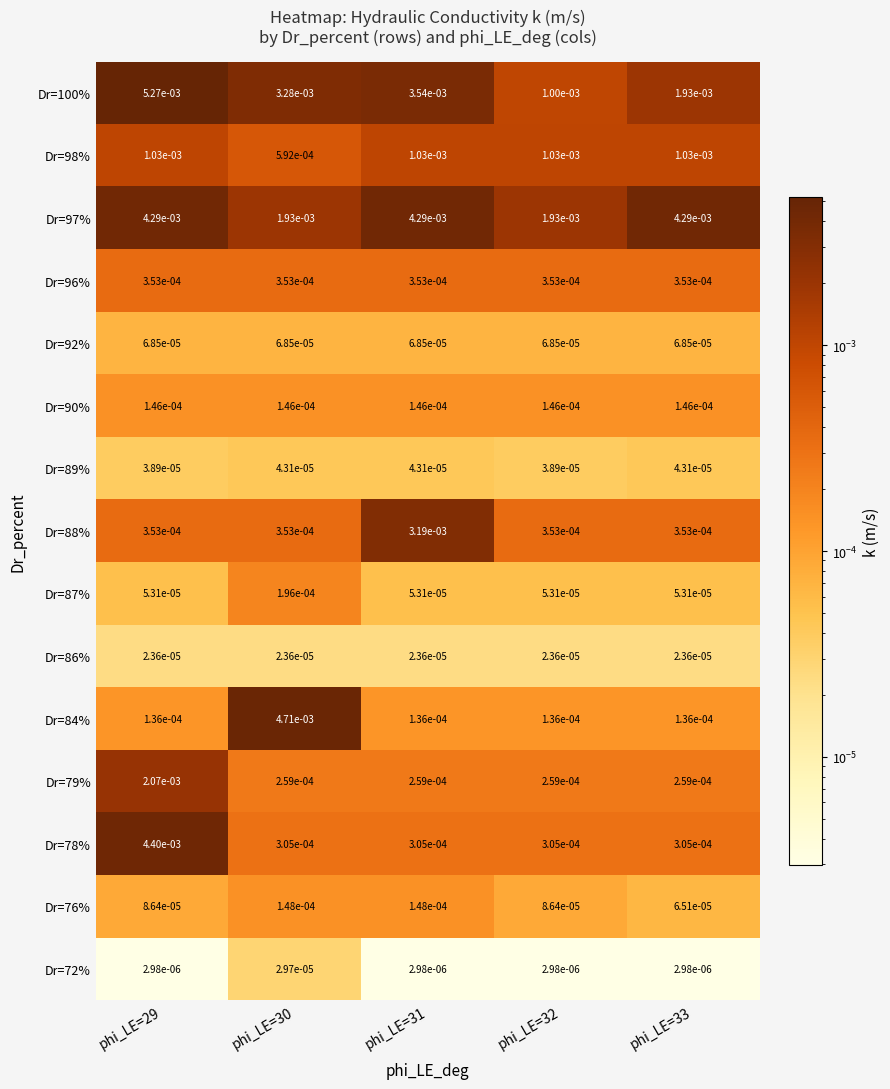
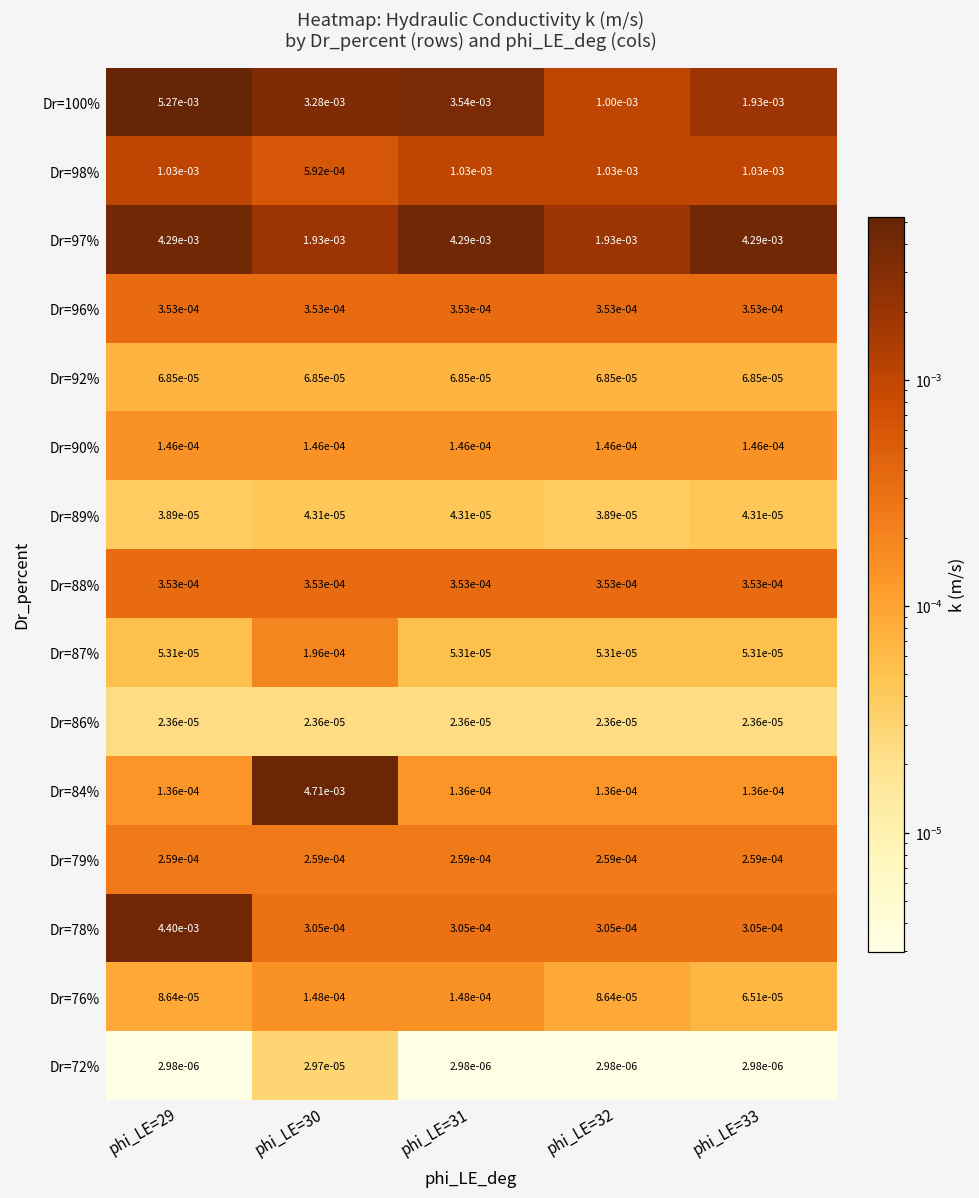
  {
    "Dr=100%": {
      "phi_LE=29": "5.27e-03",
      "phi_LE=30": "3.28e-03",
      "phi_LE=31": "3.54e-03",
      "phi_LE=32": "1.00e-03",
      "phi_LE=33": "1.93e-03"
    },
    "Dr=98%": {
      "phi_LE=29": "1.03e-03",
      "phi_LE=30": "5.92e-04",
      "phi_LE=31": "1.03e-03",
      "phi_LE=32": "1.03e-03",
      "phi_LE=33": "1.03e-03"
    },
    "Dr=97%": {
      "phi_LE=29": "4.29e-03",
      "phi_LE=30": "1.93e-03",
      "phi_LE=31": "4.29e-03",
      "phi_LE=32": "1.93e-03",
      "phi_LE=33": "4.29e-03"
    },
    "Dr=96%": {
      "phi_LE=29": "3.53e-04",
      "phi_LE=30": "3.53e-04",
      "phi_LE=31": "3.53e-04",
      "phi_LE=32": "3.53e-04",
      "phi_LE=33": "3.53e-04"
    },
    "Dr=92%": {
      "phi_LE=29": "6.85e-05",
      "phi_LE=30": "6.85e-05",
      "phi_LE=31": "6.85e-05",
      "phi_LE=32": "6.85e-05",
      "phi_LE=33": "6.85e-05"
    },
    "Dr=90%": {
      "phi_LE=29": "1.46e-04",
      "phi_LE=30": "1.46e-04",
      "phi_LE=31": "1.46e-04",
      "phi_LE=32": "1.46e-04",
      "phi_LE=33": "1.46e-04"
    },
    "Dr=89%": {
      "phi_LE=29": "3.89e-05",
      "phi_LE=30": "4.31e-05",
      "phi_LE=31": "4.31e-05",
      "phi_LE=32": "3.89e-05",
      "phi_LE=33": "4.31e-05"
    },
    "Dr=88%": {
      "phi_LE=29": "3.53e-04",
      "phi_LE=30": "3.53e-04",
-     "phi_LE=31": "3.19e-03",
+     "phi_LE=31": "3.53e-04",
      "phi_LE=32": "3.53e-04",
      "phi_LE=33": "3.53e-04"
    },
    "Dr=87%": {
      "phi_LE=29": "5.31e-05",
      "phi_LE=30": "1.96e-04",
      "phi_LE=31": "5.31e-05",
      "phi_LE=32": "5.31e-05",
      "phi_LE=33": "5.31e-05"
    },
    "Dr=86%": {
      "phi_LE=29": "2.36e-05",
      "phi_LE=30": "2.36e-05",
      "phi_LE=31": "2.36e-05",
      "phi_LE=32": "2.36e-05",
      "phi_LE=33": "2.36e-05"
    },
    "Dr=84%": {
      "phi_LE=29": "1.36e-04",
      "phi_LE=30": "4.71e-03",
      "phi_LE=31": "1.36e-04",
      "phi_LE=32": "1.36e-04",
      "phi_LE=33": "1.36e-04"
    },
    "Dr=79%": {
-     "phi_LE=29": "2.07e-03",
+     "phi_LE=29": "2.59e-04",
      "phi_LE=30": "2.59e-04",
      "phi_LE=31": "2.59e-04",
      "phi_LE=32": "2.59e-04",
      "phi_LE=33": "2.59e-04"
    },
    "Dr=78%": {
      "phi_LE=29": "4.40e-03",
      "phi_LE=30": "3.05e-04",
      "phi_LE=31": "3.05e-04",
      "phi_LE=32": "3.05e-04",
      "phi_LE=33": "3.05e-04"
    },
    "Dr=76%": {
      "phi_LE=29": "8.64e-05",
      "phi_LE=30": "1.48e-04",
      "phi_LE=31": "1.48e-04",
      "phi_LE=32": "8.64e-05",
      "phi_LE=33": "6.51e-05"
    },
    "Dr=72%": {
      "phi_LE=29": "2.98e-06",
      "phi_LE=30": "2.97e-05",
      "phi_LE=31": "2.98e-06",
      "phi_LE=32": "2.98e-06",
      "phi_LE=33": "2.98e-06"
    }
  }
